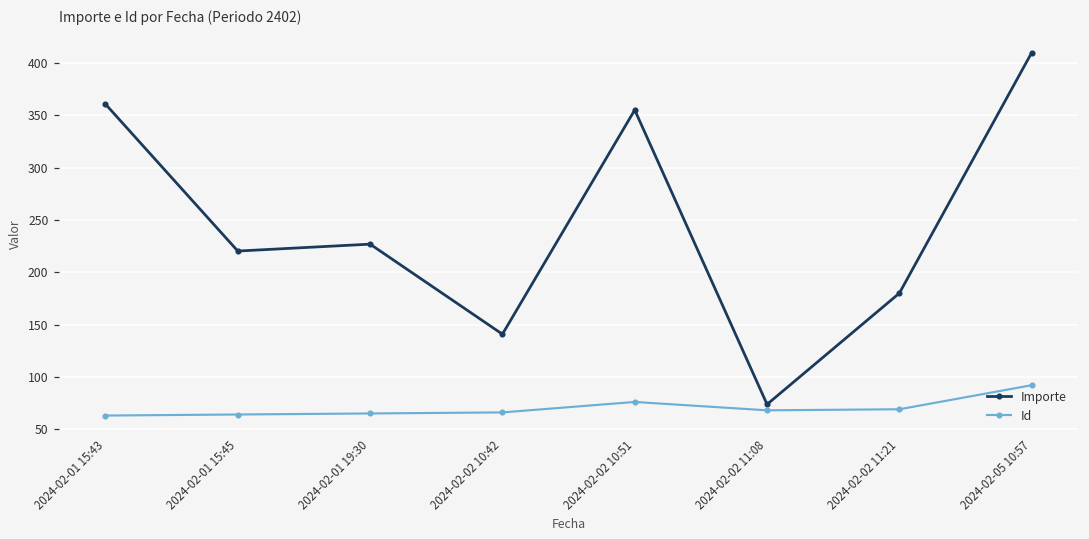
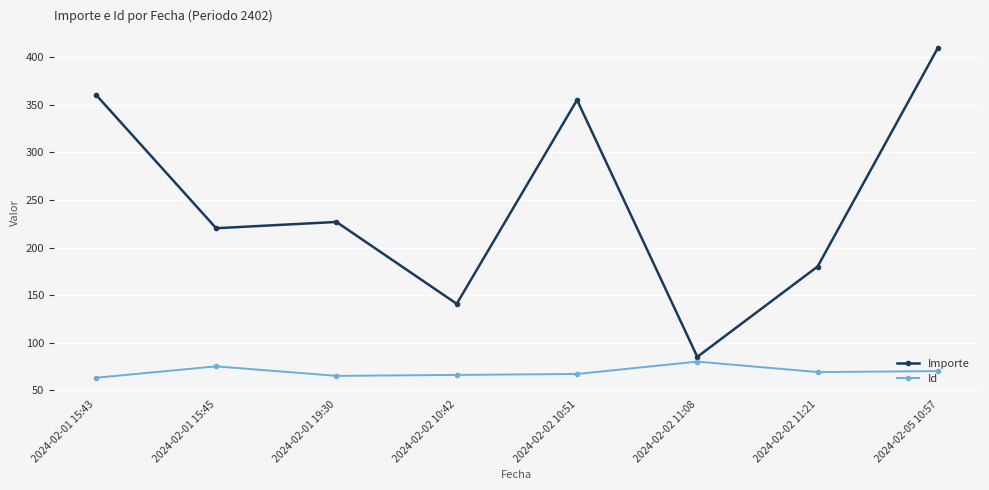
  {
    "Importe": {
      "2024-02-01 15:43": 360,
      "2024-02-01 15:45": 220,
      "2024-02-01 19:30": 230,
      "2024-02-02 10:42": 140,
      "2024-02-02 10:51": 360,
-     "2024-02-02 11:08": 70,
+     "2024-02-02 11:08": 90,
      "2024-02-02 11:21": 180,
      "2024-02-05 10:57": 410
    },
    "Id": {
      "2024-02-01 15:43": 60,
-     "2024-02-01 15:45": 60,
+     "2024-02-01 15:45": 80,
      "2024-02-01 19:30": 70,
      "2024-02-02 10:42": 70,
-     "2024-02-02 10:51": 80,
-     "2024-02-02 11:08": 70,
+     "2024-02-02 10:51": 70,
+     "2024-02-02 11:08": 80,
      "2024-02-02 11:21": 70,
-     "2024-02-05 10:57": 90
+     "2024-02-05 10:57": 70
    }
  }
